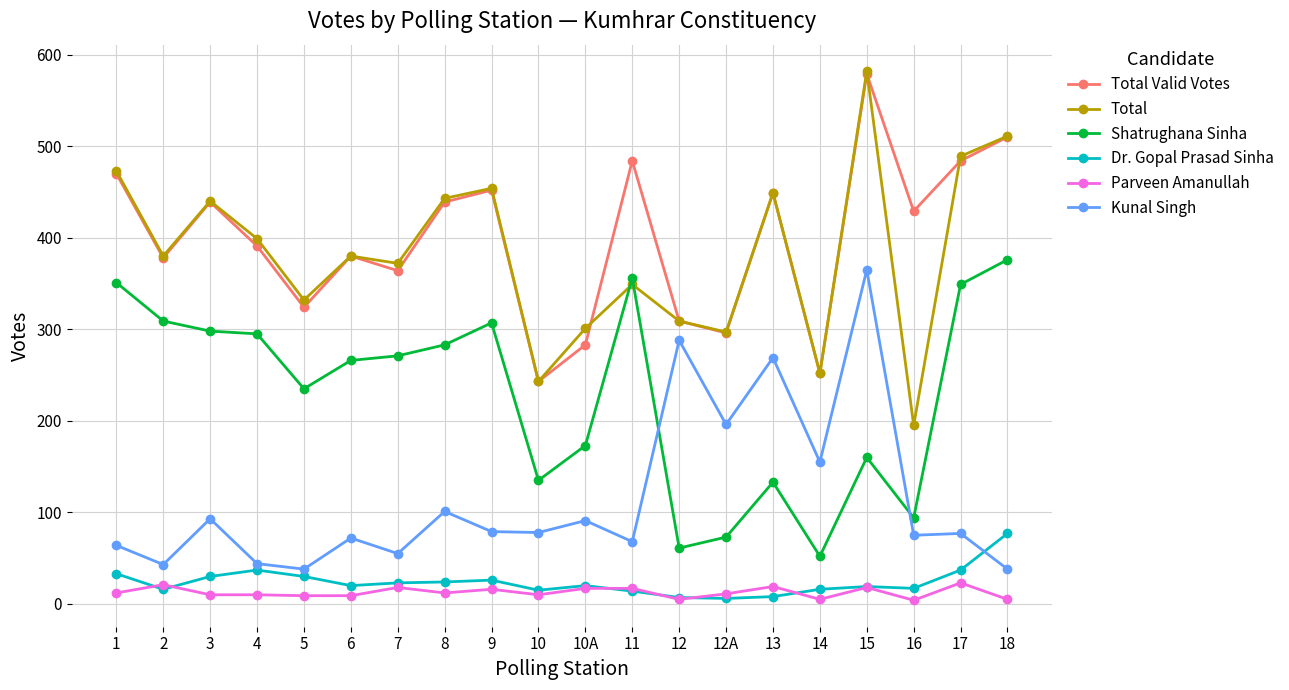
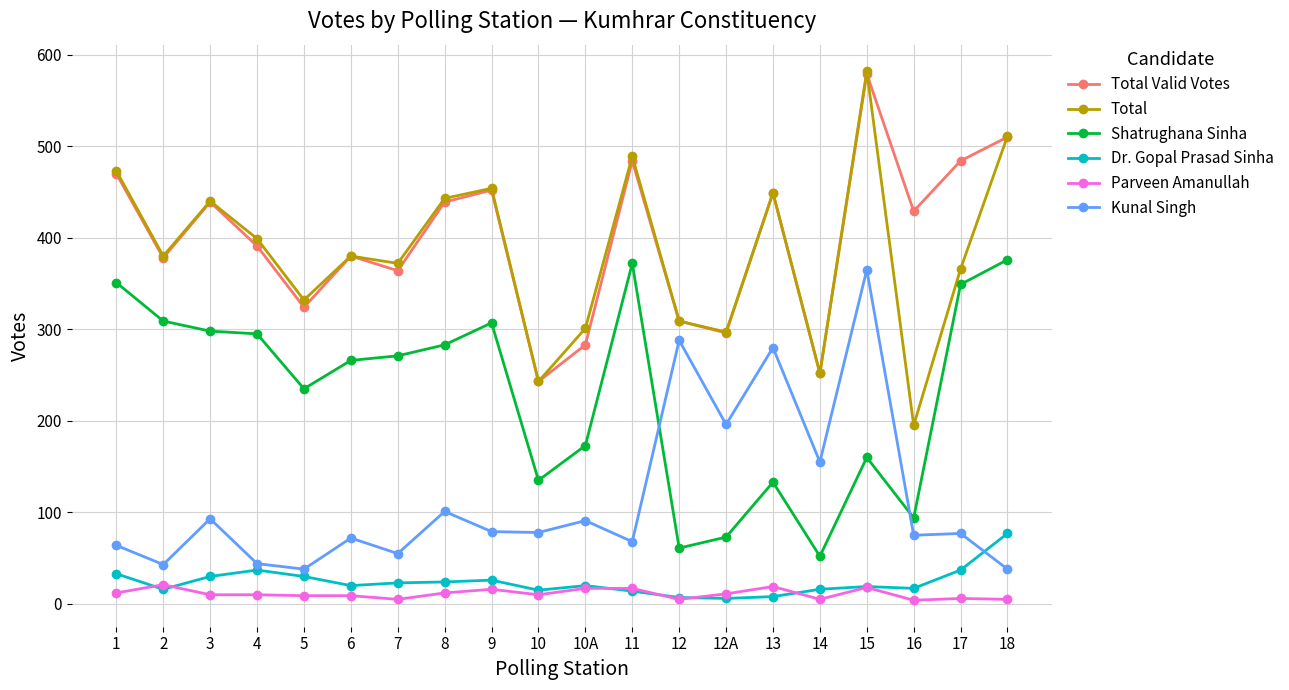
  {
    "Total Valid Votes": {
      "1": 470,
      "4": 390,
      "5": 320,
      "7": 360,
      "8": 440,
      "10A": 280,
      "11": 480,
      "15": 580,
      "16": 430,
      "17": 480
    },
    "Total": {
      "1": 470,
      "4": 400,
      "5": 330,
      "7": 370,
      "8": 440,
      "10A": 300,
-     "11": 350,
+     "11": 490,
      "15": 580,
      "16": 200,
-     "17": 490
+     "17": 370
    },
    "Shatrughana Sinha": {
      "1": 350,
      "2": 310,
      "3": 300,
      "4": 300,
      "5": 240,
      "6": 270,
      "7": 270,
      "8": 280,
      "9": 310,
      "10": 140,
      "10A": 170,
-     "11": 360,
+     "11": 370,
      "12": 60,
      "12A": 70,
      "13": 130,
      "14": 50,
      "15": 160,
      "16": 90,
      "17": 350,
      "18": 380
    },
    "Dr. Gopal Prasad Sinha": {
      "1": 30,
      "2": 20,
      "3": 30,
      "4": 40,
      "5": 30,
      "6": 20,
      "7": 20,
      "8": 20,
      "9": 30,
      "10": 20,
      "10A": 20,
      "11": 10,
      "12A": 10,
      "13": 10,
      "14": 20,
      "16": 20,
      "17": 40,
      "18": 80
    },
    "Parveen Amanullah": {
      "1": 10,
      "2": 20,
      "3": 10,
      "4": 10,
      "5": 10,
      "6": 10,
-     "7": 20,
+     "7": 10,
      "8": 10,
      "9": 20,
      "10": 10,
      "10A": 20,
      "11": 20,
      "12A": 10,
      "13": 20,
      "14": 10,
      "16": 0,
-     "17": 20,
+     "17": 10,
      "18": 10
    },
    "Kunal Singh": {
      "1": 60,
      "2": 40,
      "3": 90,
      "4": 40,
      "5": 40,
      "6": 70,
      "7": 60,
      "8": 100,
      "9": 80,
      "10": 80,
      "10A": 90,
      "11": 70,
      "12": 290,
      "12A": 200,
-     "13": 270,
+     "13": 280,
      "14": 160,
      "15": 370,
      "16": 80,
      "17": 80,
      "18": 40
    }
  }
